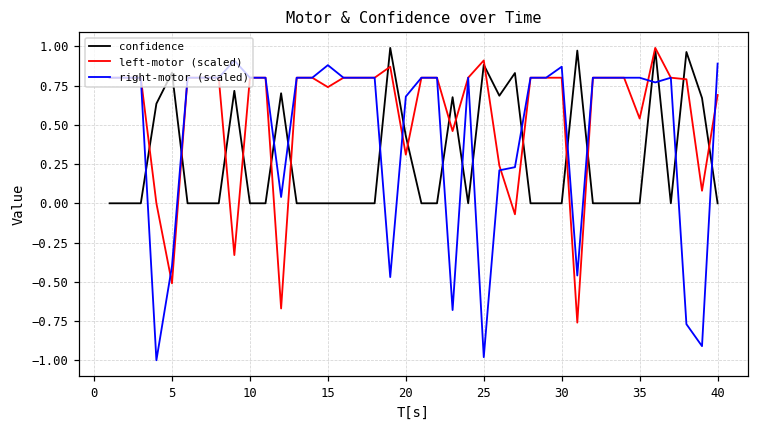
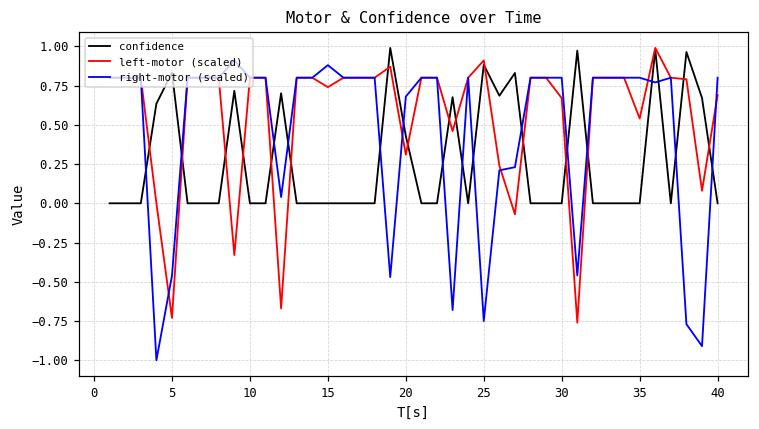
  {
    "confidence": {
      "10": 0.00,
      "15": 0.00,
      "20": 0.43,
      "25": 0.88,
      "30": 0.00,
      "35": 0.00,
      "40": 0.00
    },
    "left-motor (scaled)": {
-     "5": -0.51,
+     "5": -0.73,
      "15": 0.74,
      "20": 0.31,
      "25": 0.91,
-     "30": 0.80,
+     "30": 0.67,
      "35": 0.54,
      "40": 0.69
    },
    "right-motor (scaled)": {
-     "5": -0.40,
+     "5": -0.46,
      "15": 0.88,
      "20": 0.68,
-     "25": -0.98,
-     "30": 0.87,
+     "25": -0.75,
+     "30": 0.80,
      "35": 0.80,
-     "40": 0.89
+     "40": 0.80
    }
  }
